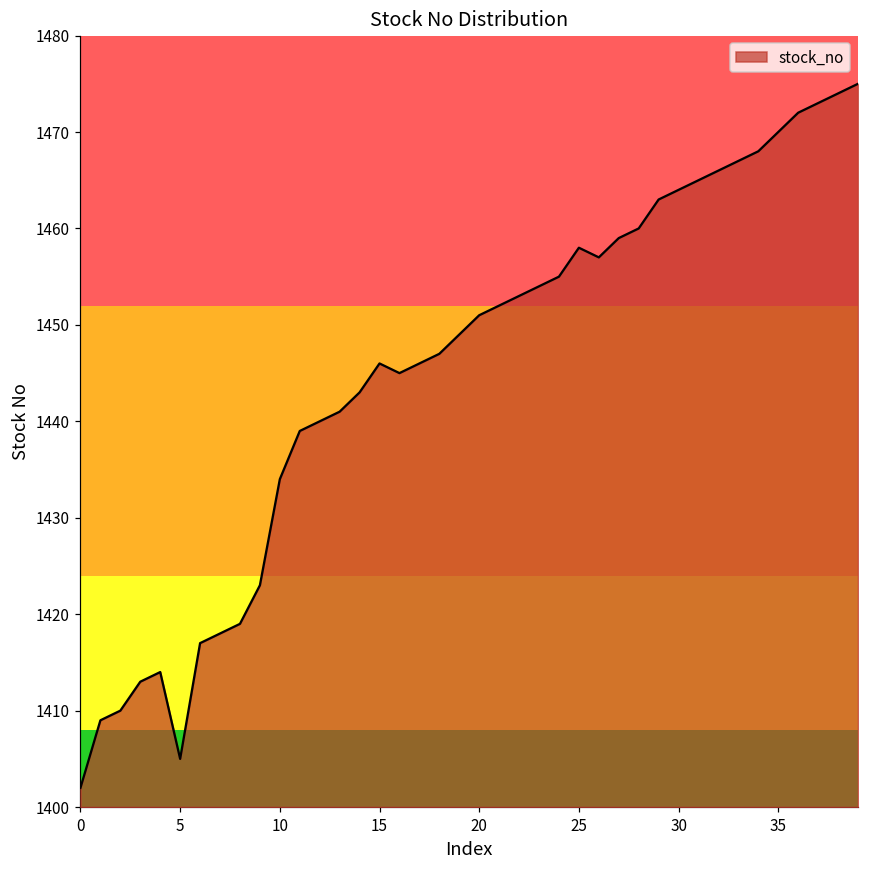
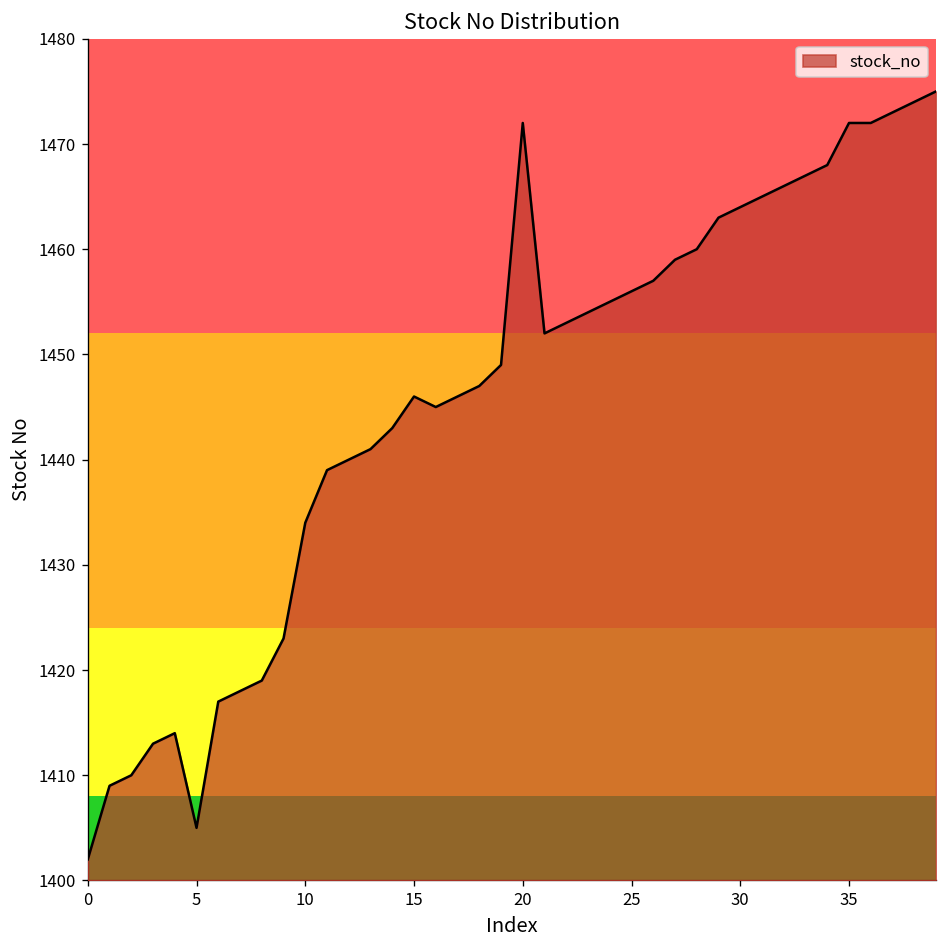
  {
    "0": 1402,
    "5": 1405,
    "10": 1434,
    "15": 1446,
-   "20": 1451,
-   "25": 1458,
+   "20": 1472,
+   "25": 1456,
    "30": 1464,
-   "35": 1470
+   "35": 1472
  }
